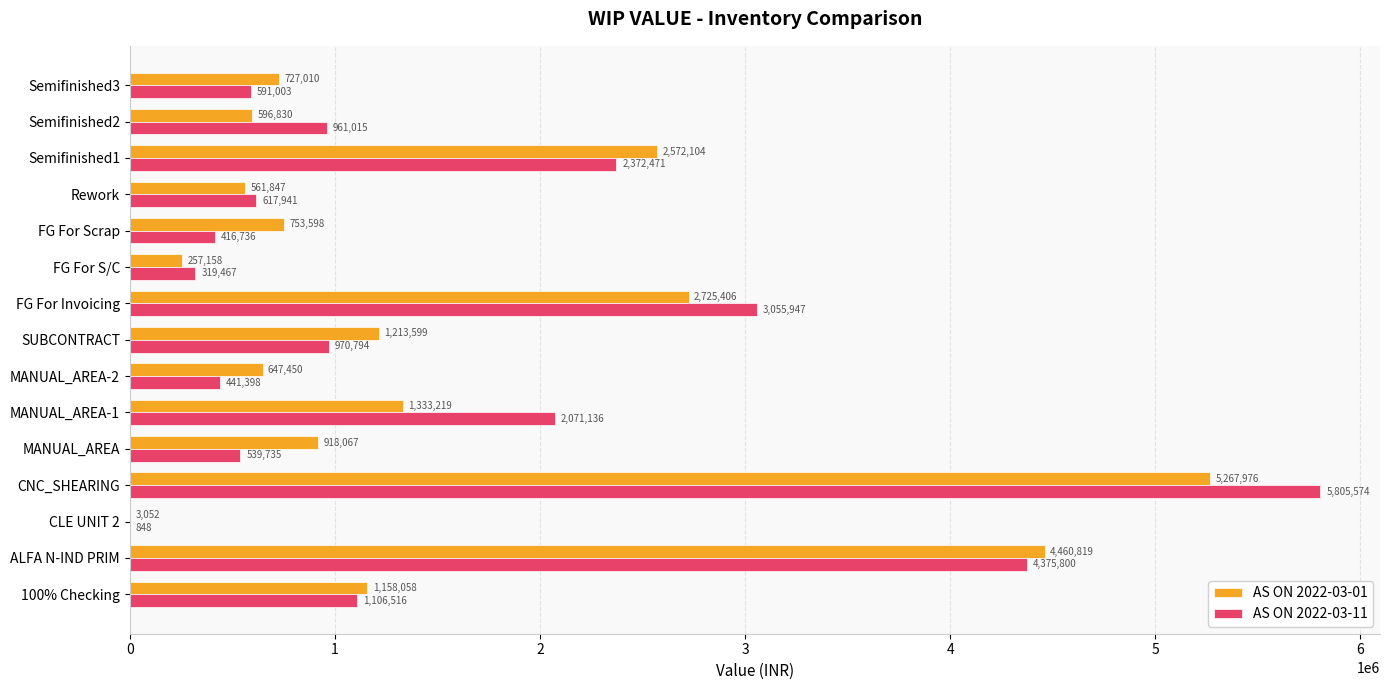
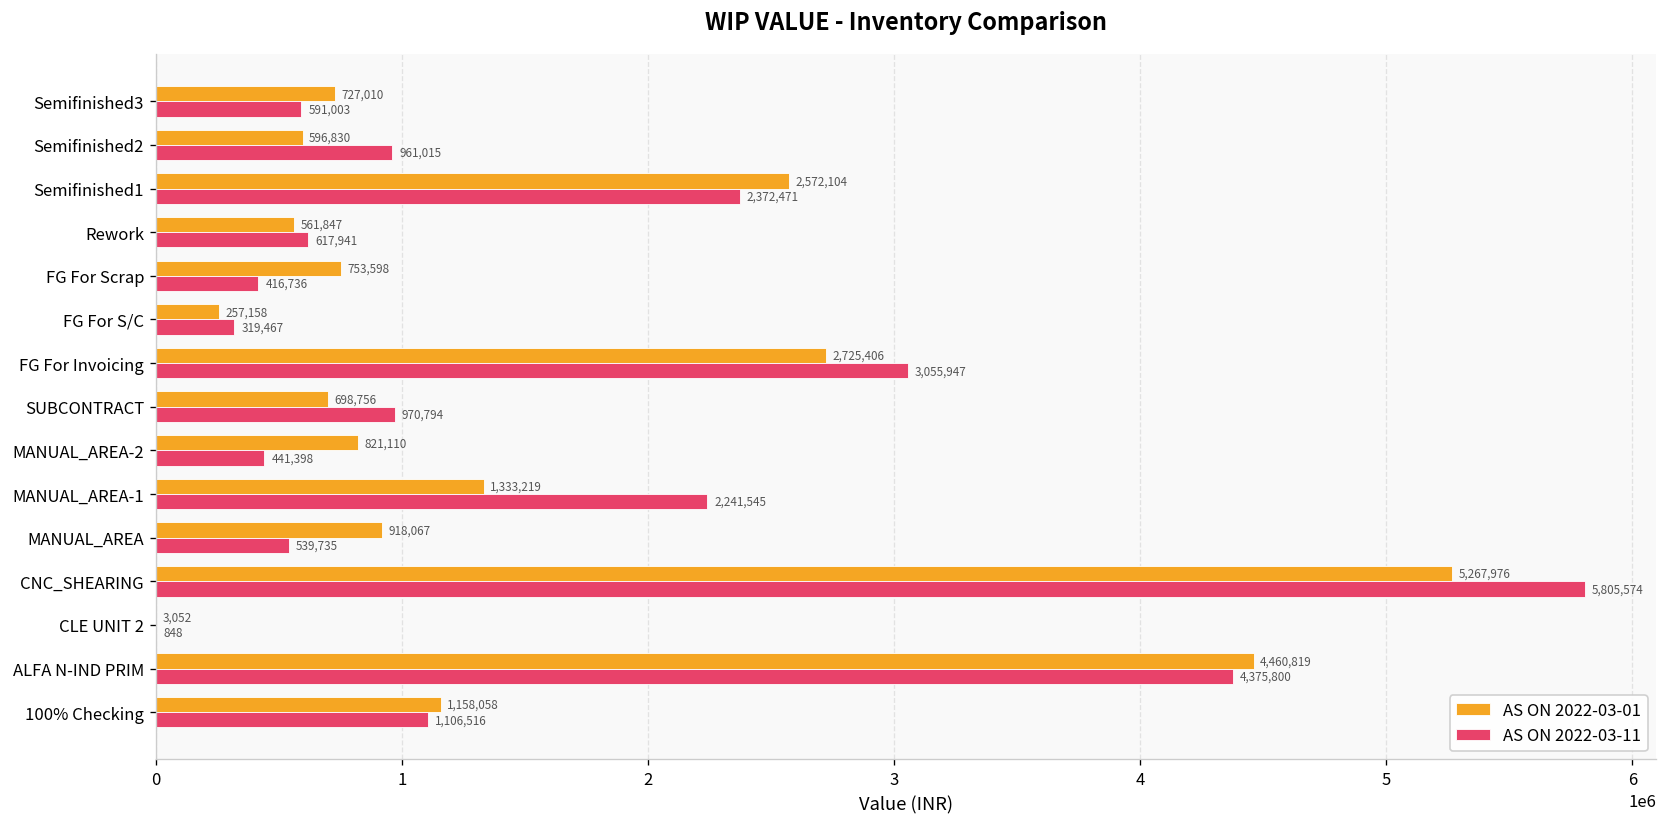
  {
    "AS ON 2022-03-01": {
      "Semifinished3": "727,010",
      "Semifinished2": "596,830",
      "Semifinished1": "2,572,104",
      "Rework": "561,847",
      "FG For Scrap": "753,598",
      "FG For S/C": "257,158",
      "FG For Invoicing": "2,725,406",
-     "SUBCONTRACT": "1,213,599",
-     "MANUAL_AREA-2": "647,450",
+     "SUBCONTRACT": "698,756",
+     "MANUAL_AREA-2": "821,110",
      "MANUAL_AREA-1": "1,333,219",
      "MANUAL_AREA": "918,067",
      "CNC_SHEARING": "5,267,976",
      "CLE UNIT 2": "3,052",
      "ALFA N-IND PRIM": "4,460,819",
      "100% Checking": "1,158,058"
    },
    "AS ON 2022-03-11": {
      "Semifinished3": "591,003",
      "Semifinished2": "961,015",
      "Semifinished1": "2,372,471",
      "Rework": "617,941",
      "FG For Scrap": "416,736",
      "FG For S/C": "319,467",
      "FG For Invoicing": "3,055,947",
      "SUBCONTRACT": "970,794",
      "MANUAL_AREA-2": "441,398",
-     "MANUAL_AREA-1": "2,071,136",
+     "MANUAL_AREA-1": "2,241,545",
      "MANUAL_AREA": "539,735",
      "CNC_SHEARING": "5,805,574",
      "CLE UNIT 2": "848",
      "ALFA N-IND PRIM": "4,375,800",
      "100% Checking": "1,106,516"
    }
  }
